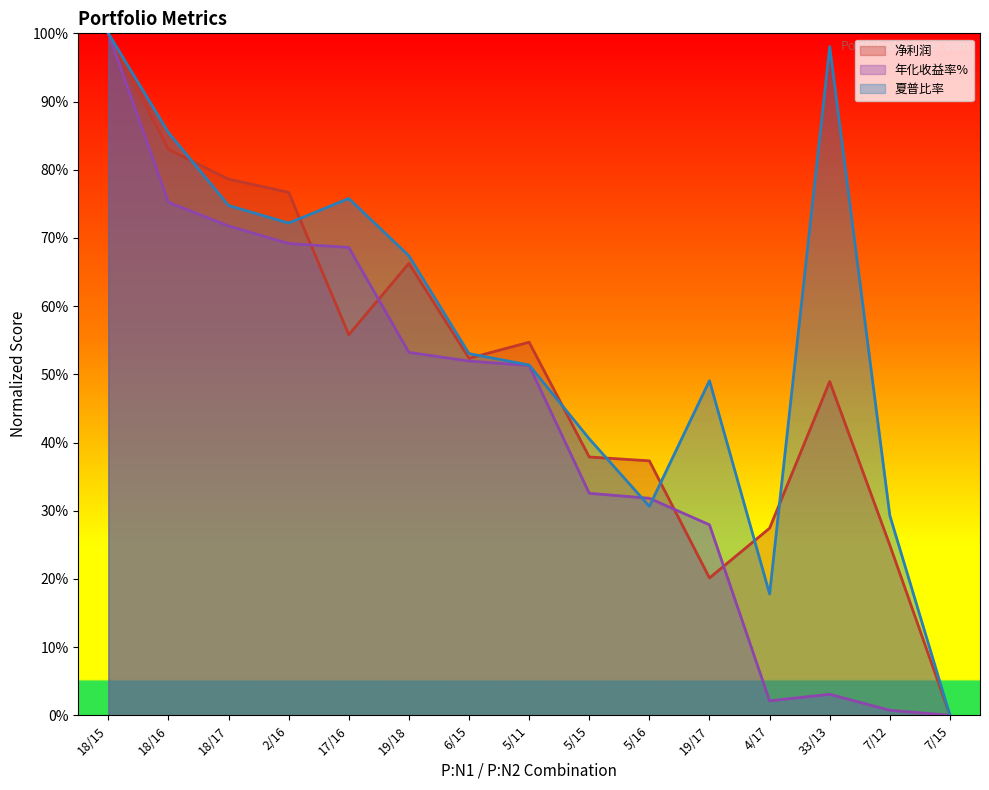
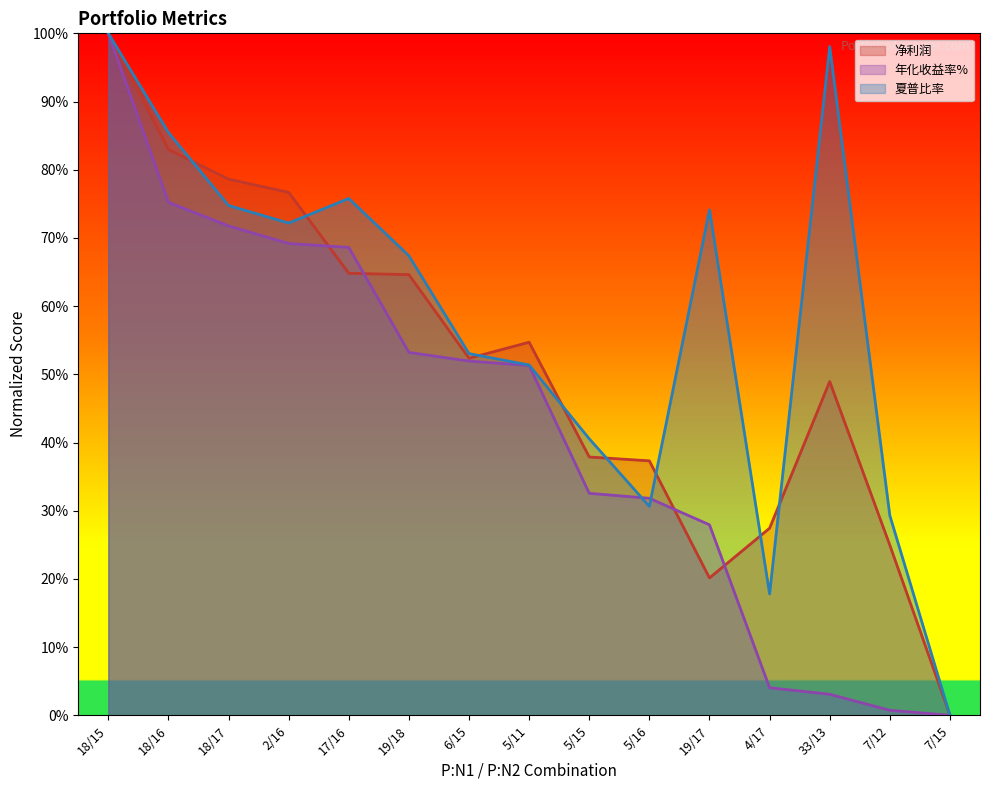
  {
    "净利润": {
      "18/16": "83%",
      "18/17": "79%",
      "2/16": "77%",
-     "17/16": "56%",
-     "19/18": "66%",
+     "17/16": "65%",
+     "19/18": "65%",
      "6/15": "52%",
      "5/11": "55%",
      "5/15": "38%",
      "5/16": "37%",
      "19/17": "20%",
      "4/17": "27%",
      "33/13": "49%",
      "7/12": "25%"
    },
    "年化收益率%": {
      "18/16": "75%",
      "18/17": "72%",
      "2/16": "69%",
      "17/16": "69%",
      "19/18": "53%",
      "6/15": "52%",
      "5/15": "33%",
      "5/16": "32%",
      "19/17": "28%",
-     "4/17": "2%",
+     "4/17": "4%",
      "33/13": "3%",
      "7/12": "1%"
    },
    "夏普比率": {
      "18/16": "85%",
      "18/17": "75%",
      "2/16": "72%",
      "17/16": "76%",
      "19/18": "67%",
      "6/15": "53%",
      "5/15": "41%",
      "5/16": "31%",
-     "19/17": "49%",
+     "19/17": "74%",
      "4/17": "18%",
      "33/13": "98%",
      "7/12": "29%"
    }
  }
